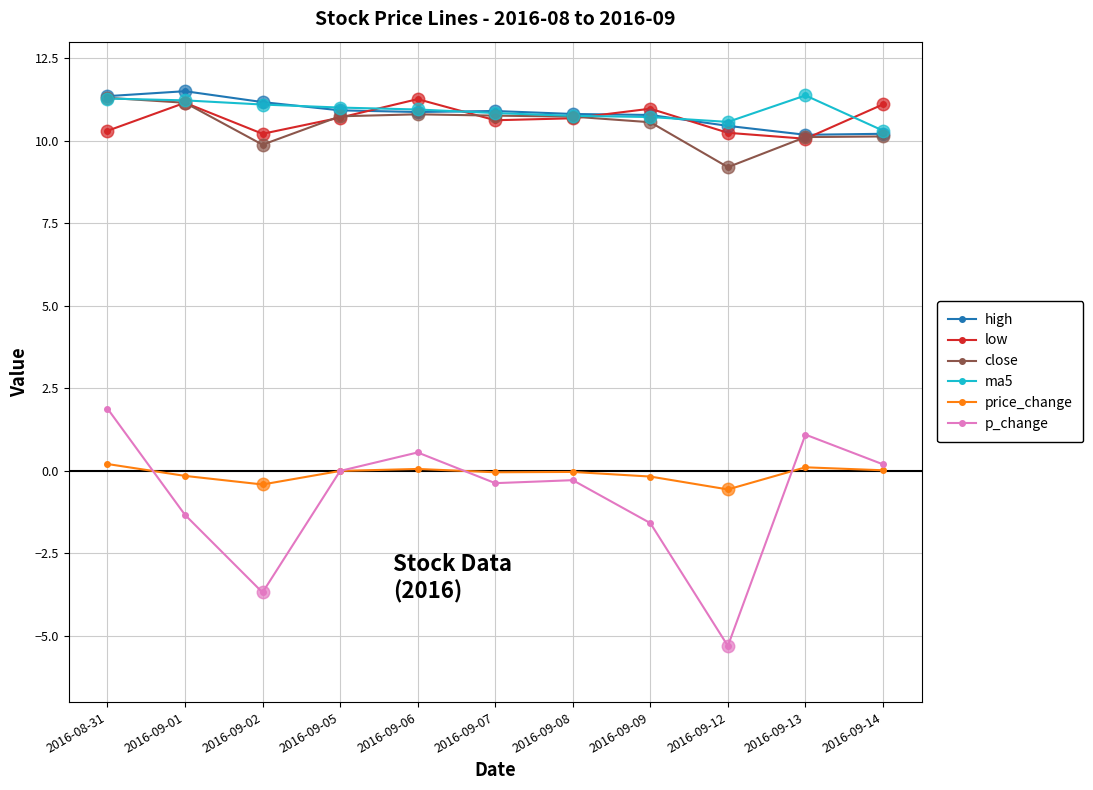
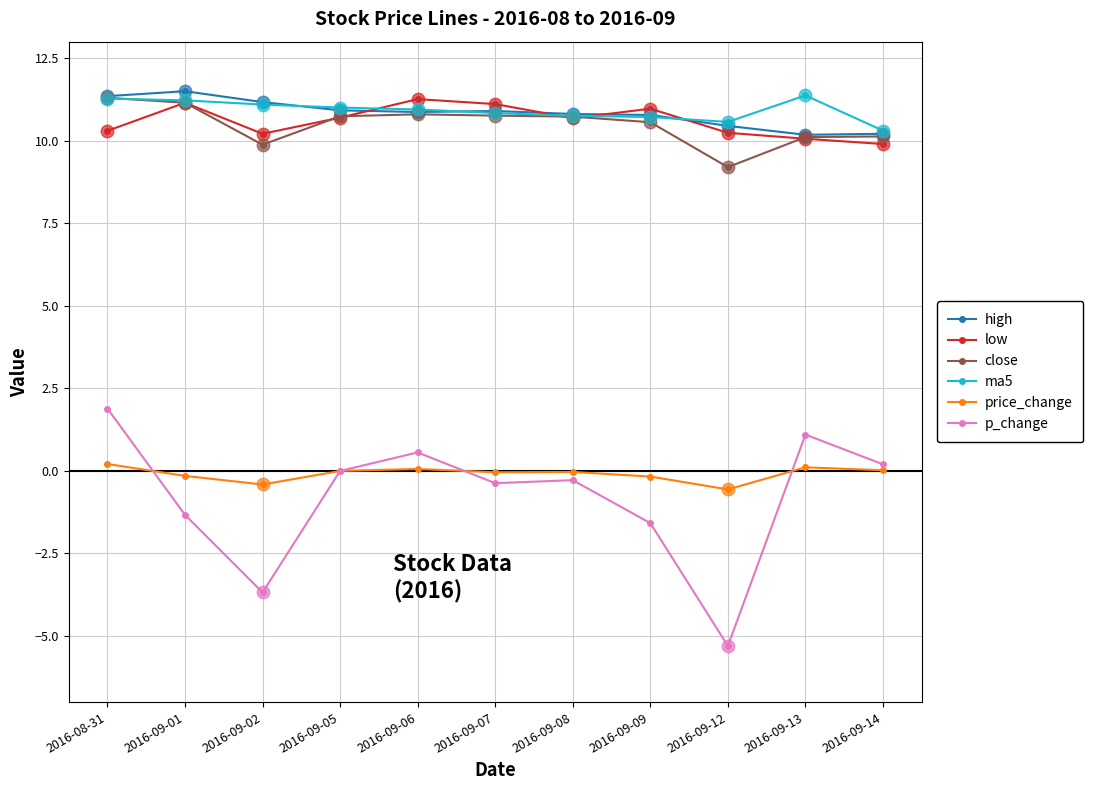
  {
    "high": {
      "2016-09-01": 11.5,
      "2016-09-05": 10.9,
      "2016-09-12": 10.5,
      "2016-09-14": 10.2
    },
    "low": {
      "2016-08-31": 10.3,
      "2016-09-02": 10.2,
      "2016-09-06": 11.3,
-     "2016-09-07": 10.6,
+     "2016-09-07": 11.1,
      "2016-09-09": 11.0,
      "2016-09-12": 10.2,
-     "2016-09-14": 11.1
+     "2016-09-14": 9.9
    },
    "close": {
      "2016-09-02": 9.9,
      "2016-09-09": 10.6,
      "2016-09-12": 9.2,
      "2016-09-14": 10.1
    },
    "ma5": {
      "2016-09-05": 11.0,
      "2016-09-12": 10.6,
      "2016-09-13": 11.4,
      "2016-09-14": 10.3
    }
  }
